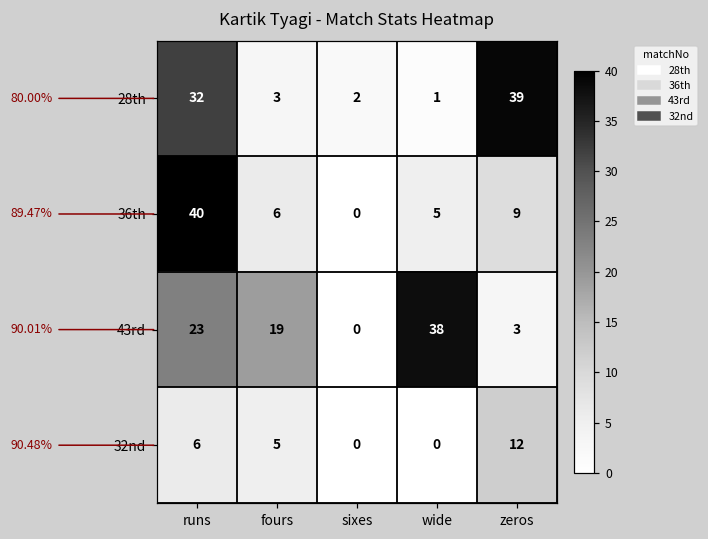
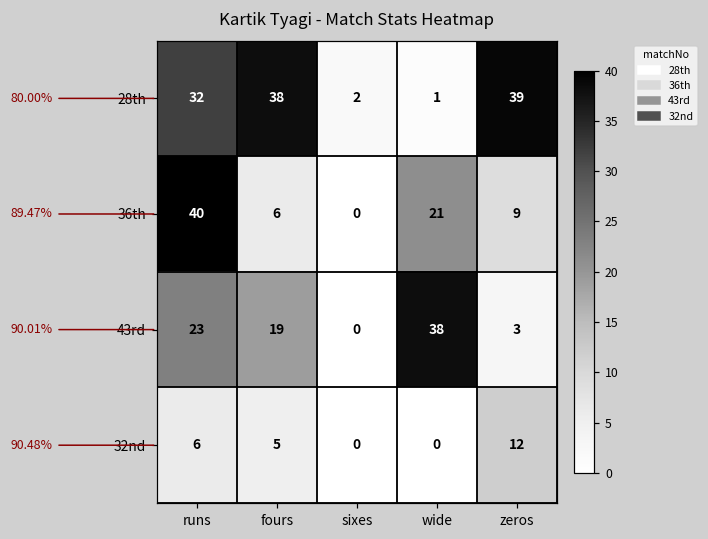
  {
    "28th": {
      "runs": 32,
-     "fours": 3,
+     "fours": 38,
      "sixes": 2,
      "wide": 1,
      "zeros": 39
    },
    "36th": {
      "runs": 40,
      "fours": 6,
      "sixes": 0,
-     "wide": 5,
+     "wide": 21,
      "zeros": 9
    },
    "43rd": {
      "runs": 23,
      "fours": 19,
      "sixes": 0,
      "wide": 38,
      "zeros": 3
    },
    "32nd": {
      "runs": 6,
      "fours": 5,
      "sixes": 0,
      "wide": 0,
      "zeros": 12
    }
  }
